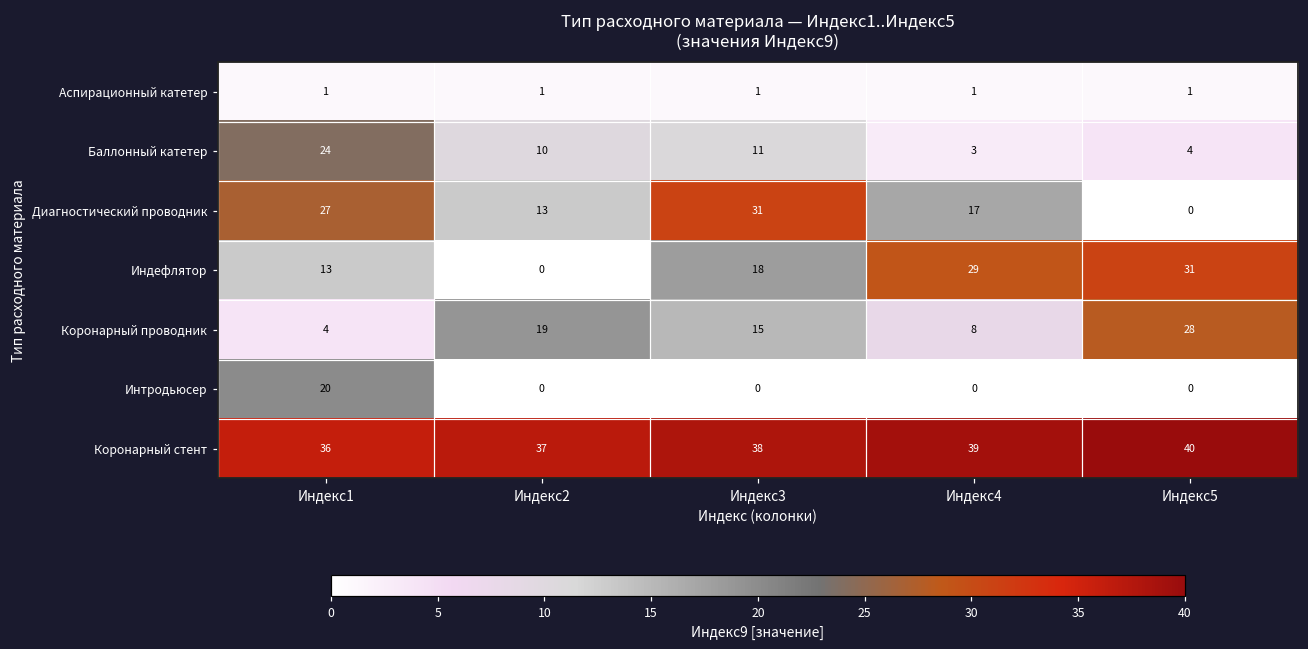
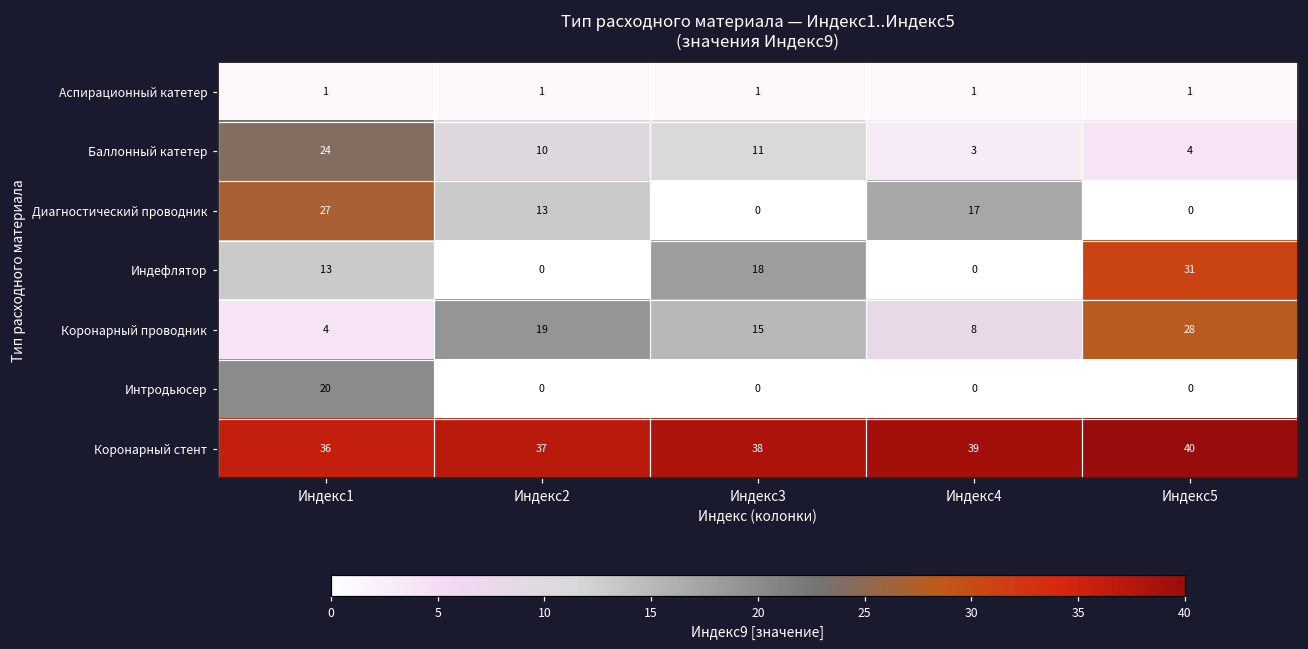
  {
    "Аспирационный катетер": {
      "Индекс1": 1,
      "Индекс2": 1,
      "Индекс3": 1,
      "Индекс4": 1,
      "Индекс5": 1
    },
    "Баллонный катетер": {
      "Индекс1": 24,
      "Индекс2": 10,
      "Индекс3": 11,
      "Индекс4": 3,
      "Индекс5": 4
    },
    "Диагностический проводник": {
      "Индекс1": 27,
      "Индекс2": 13,
-     "Индекс3": 31,
+     "Индекс3": 0,
      "Индекс4": 17,
      "Индекс5": 0
    },
    "Индефлятор": {
      "Индекс1": 13,
      "Индекс2": 0,
      "Индекс3": 18,
-     "Индекс4": 29,
+     "Индекс4": 0,
      "Индекс5": 31
    },
    "Коронарный проводник": {
      "Индекс1": 4,
      "Индекс2": 19,
      "Индекс3": 15,
      "Индекс4": 8,
      "Индекс5": 28
    },
    "Интродьюсер": {
      "Индекс1": 20,
      "Индекс2": 0,
      "Индекс3": 0,
      "Индекс4": 0,
      "Индекс5": 0
    },
    "Коронарный стент": {
      "Индекс1": 36,
      "Индекс2": 37,
      "Индекс3": 38,
      "Индекс4": 39,
      "Индекс5": 40
    }
  }
